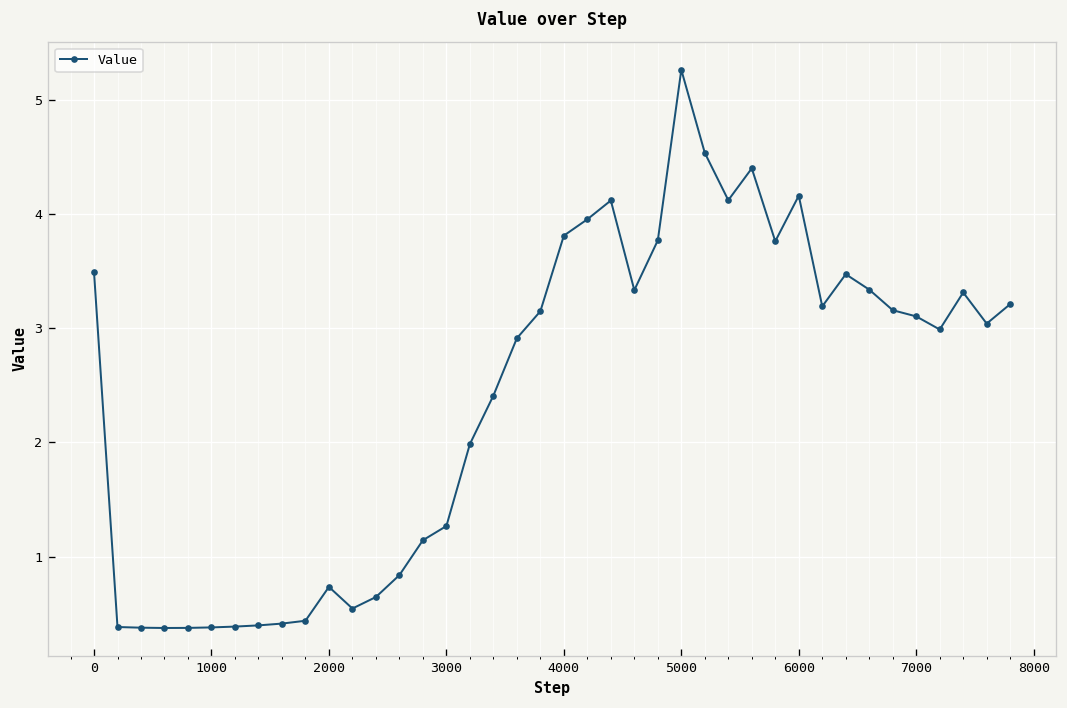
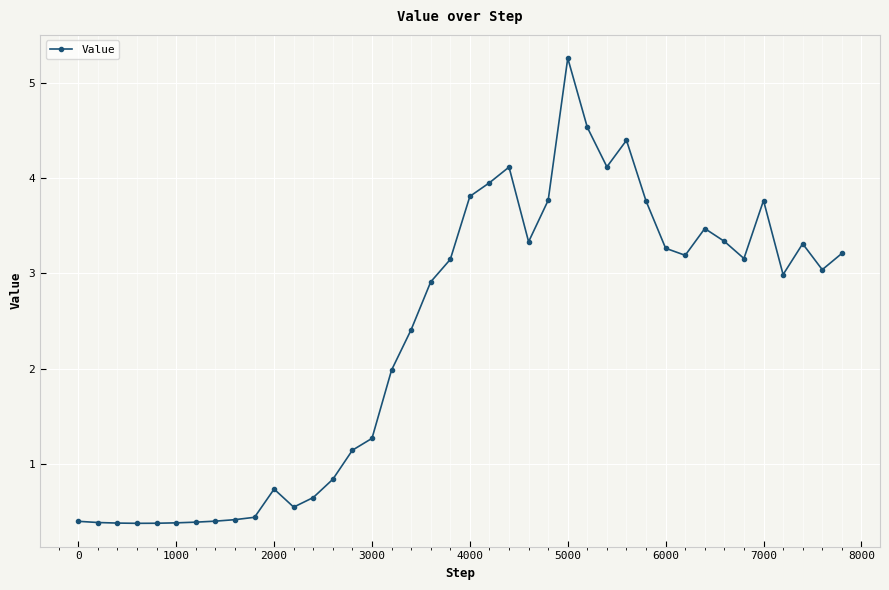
  {
-   "0": 3.5,
+   "0": 0.4,
    "1000": 0.4,
    "2000": 0.7,
    "3000": 1.3,
    "4000": 3.8,
    "5000": 5.3,
-   "6000": 4.2,
-   "7000": 3.1
+   "6000": 3.3,
+   "7000": 3.8
  }
